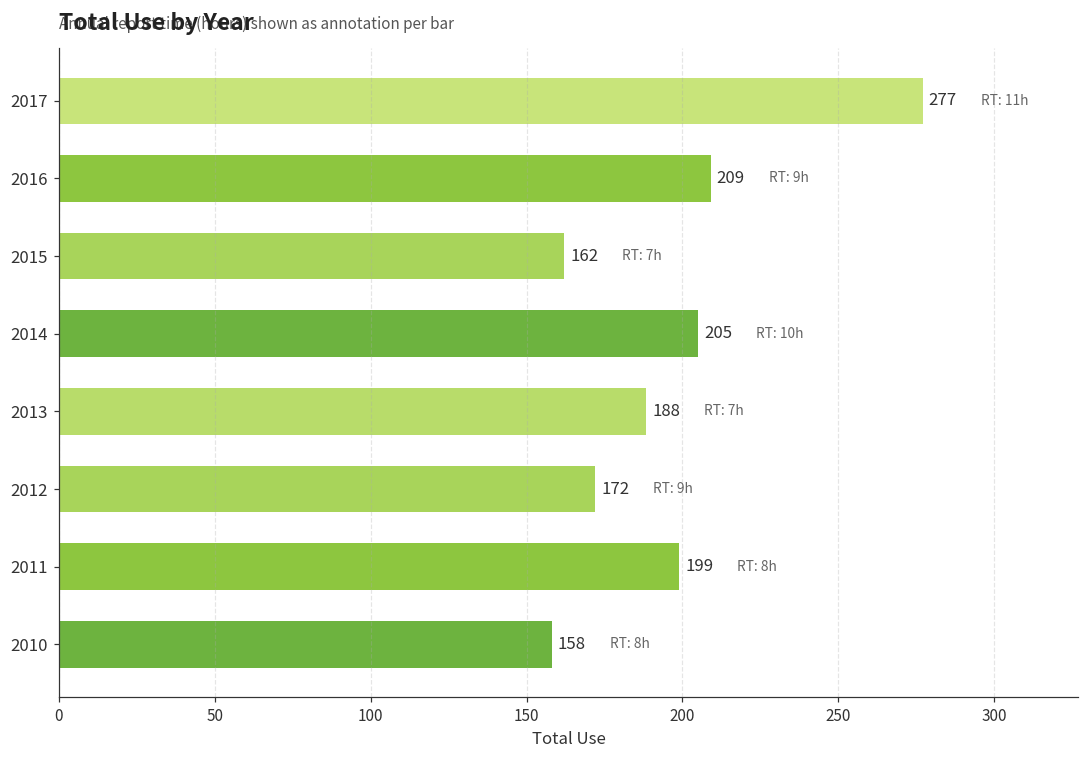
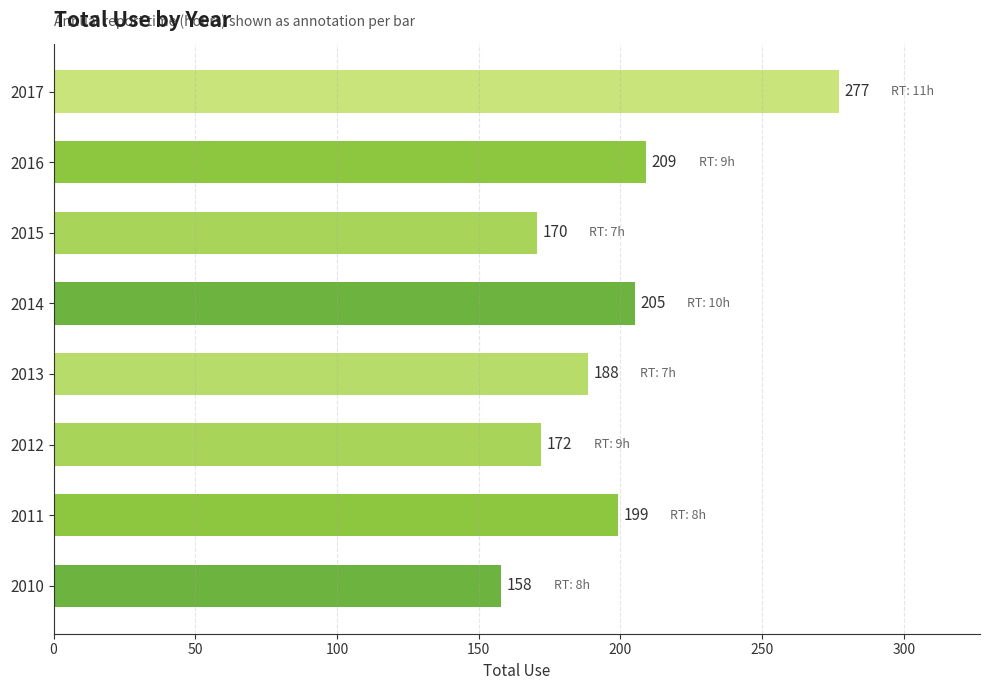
  {
    "2017": 277,
    "2016": 209,
-   "2015": 162,
+   "2015": 170,
    "2014": 205,
    "2013": 188,
    "2012": 172,
    "2011": 199,
    "2010": 158
  }
